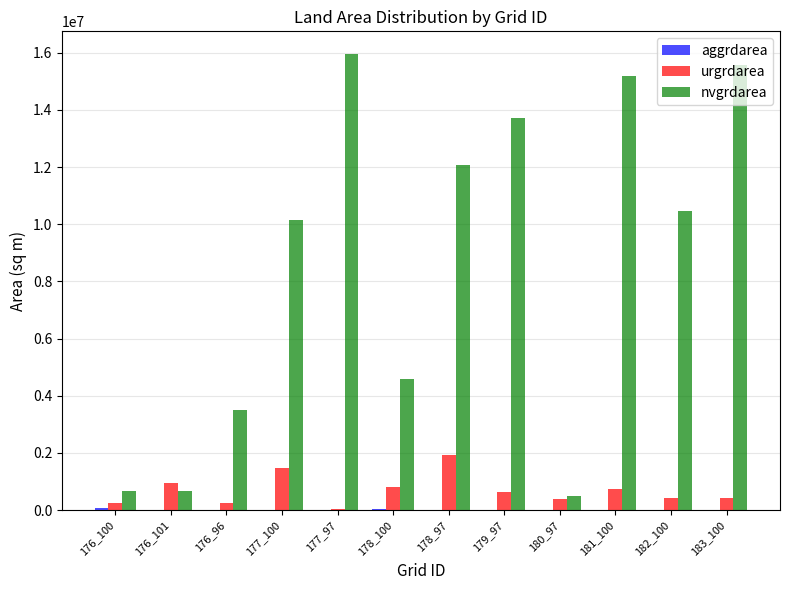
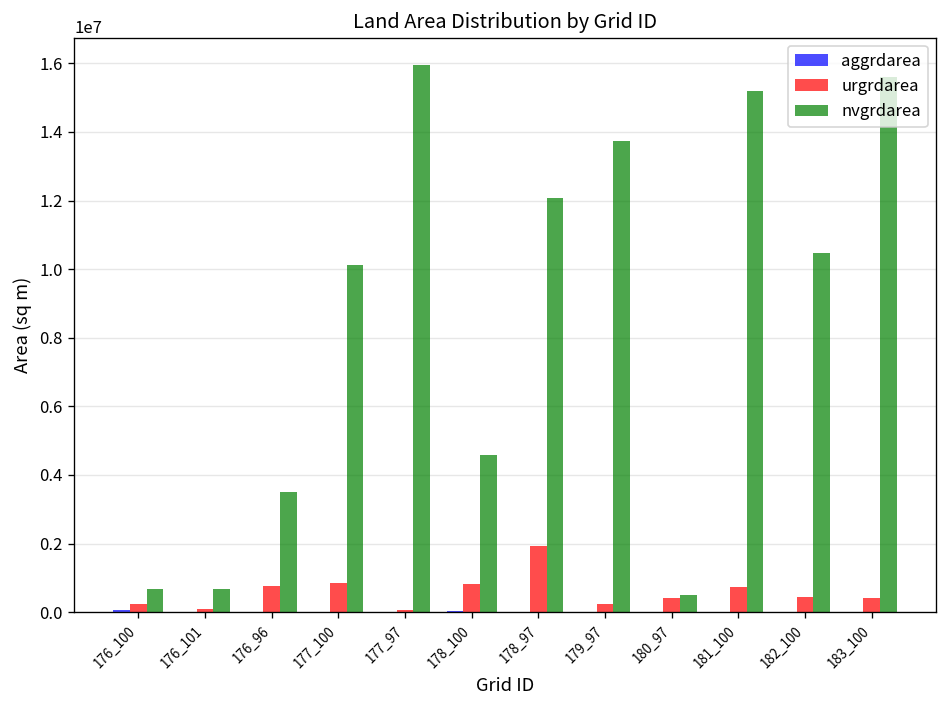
  {
    "aggrdarea": {
      "176_96": 0,
      "177_100": 0,
      "177_97": 0,
      "178_97": 0,
      "179_97": 0,
      "180_97": 0,
      "181_100": 0,
      "182_100": 0,
      "183_100": 0
    },
    "urgrdarea": {
      "176_100": 300000,
-     "176_101": 1000000,
-     "176_96": 300000,
-     "177_100": 1500000,
+     "176_101": 100000,
+     "176_96": 800000,
+     "177_100": 900000,
      "178_100": 800000,
      "178_97": 1900000,
-     "179_97": 600000,
+     "179_97": 200000,
      "180_97": 400000,
      "181_100": 700000,
      "182_100": 400000,
      "183_100": 400000
    },
    "nvgrdarea": {
      "176_100": 700000,
      "176_101": 700000,
      "176_96": 3500000,
      "177_100": 10100000,
      "177_97": 16000000,
      "178_100": 4600000,
      "178_97": 12100000,
      "179_97": 13700000,
      "180_97": 500000,
      "181_100": 15200000,
      "182_100": 10500000
    }
  }
